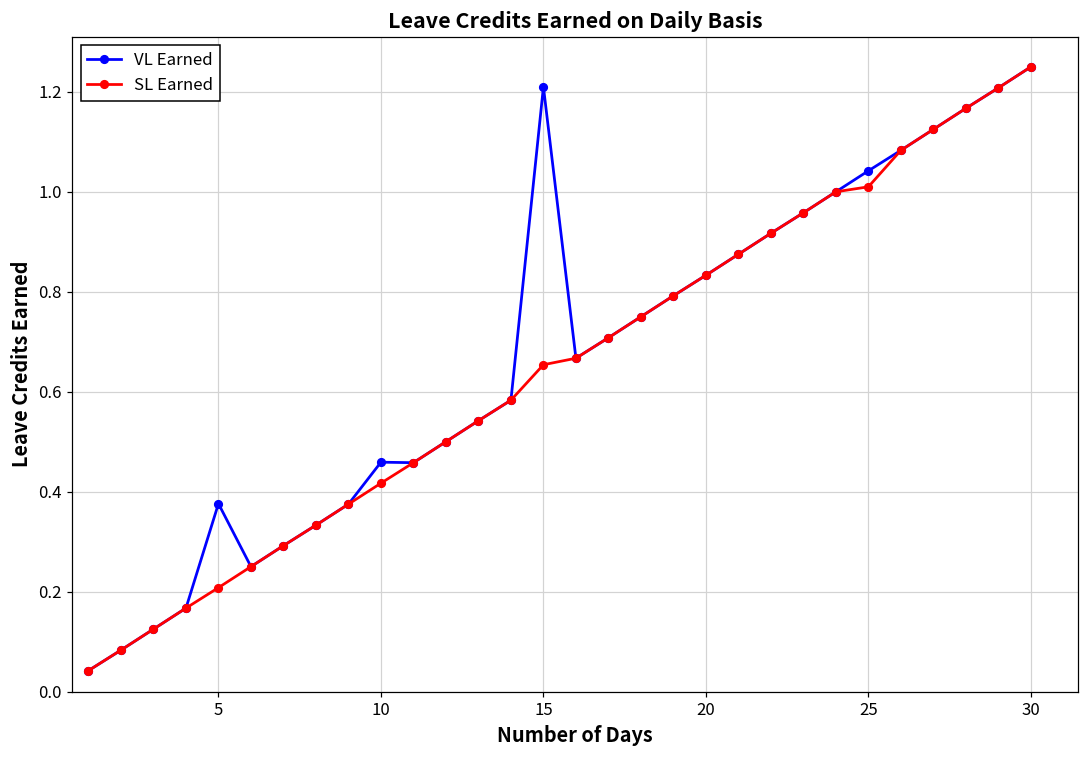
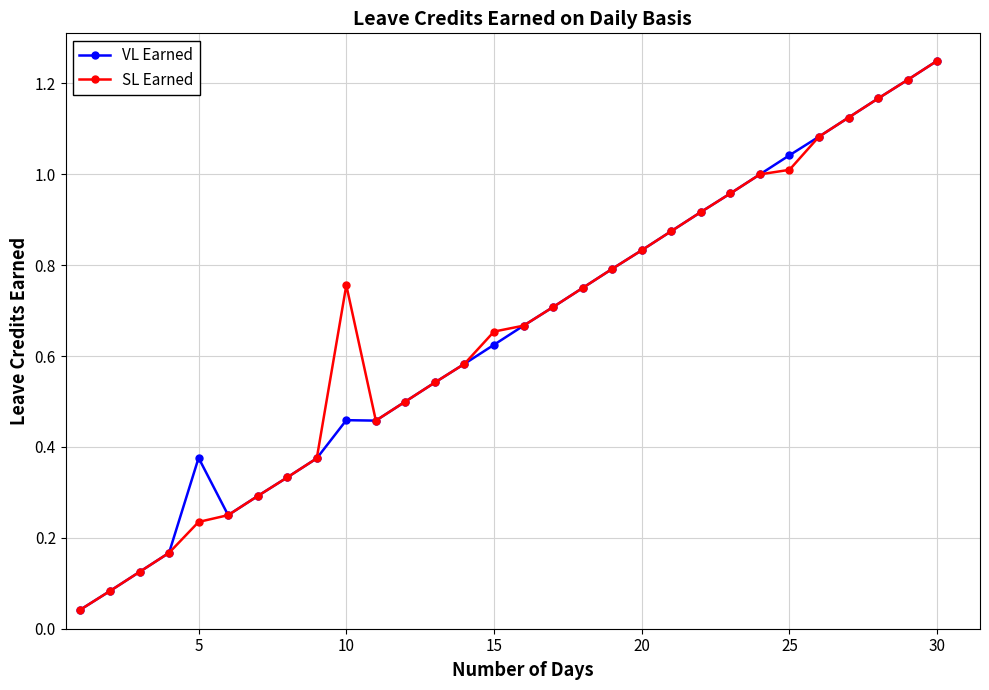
  {
    "VL Earned": {
      "5": 0.38,
      "10": 0.46,
-     "15": 1.21,
+     "15": 0.63,
      "25": 1.04
    },
    "SL Earned": {
-     "5": 0.21,
-     "10": 0.42,
+     "5": 0.24,
+     "10": 0.76,
      "15": 0.65,
      "25": 1.01
    }
  }
